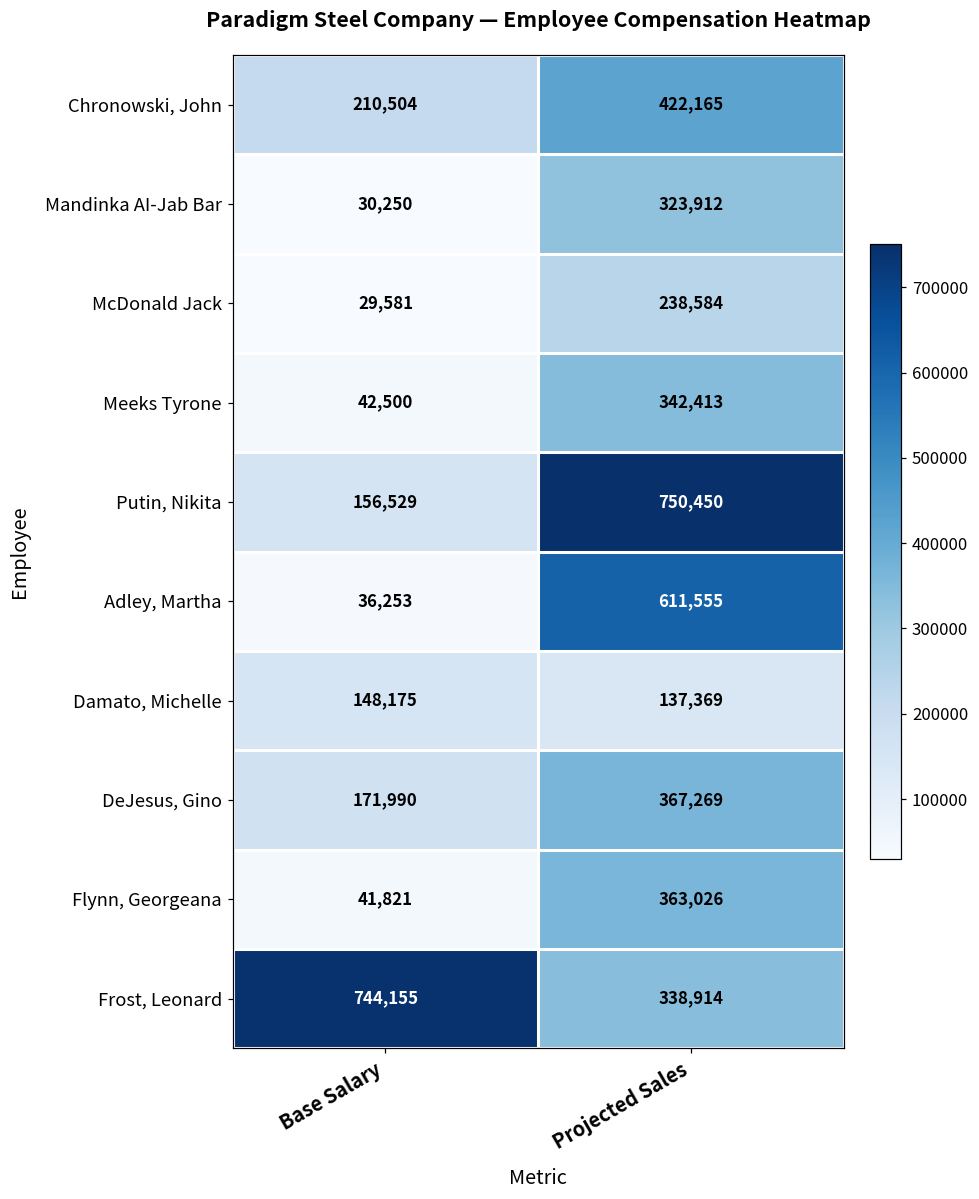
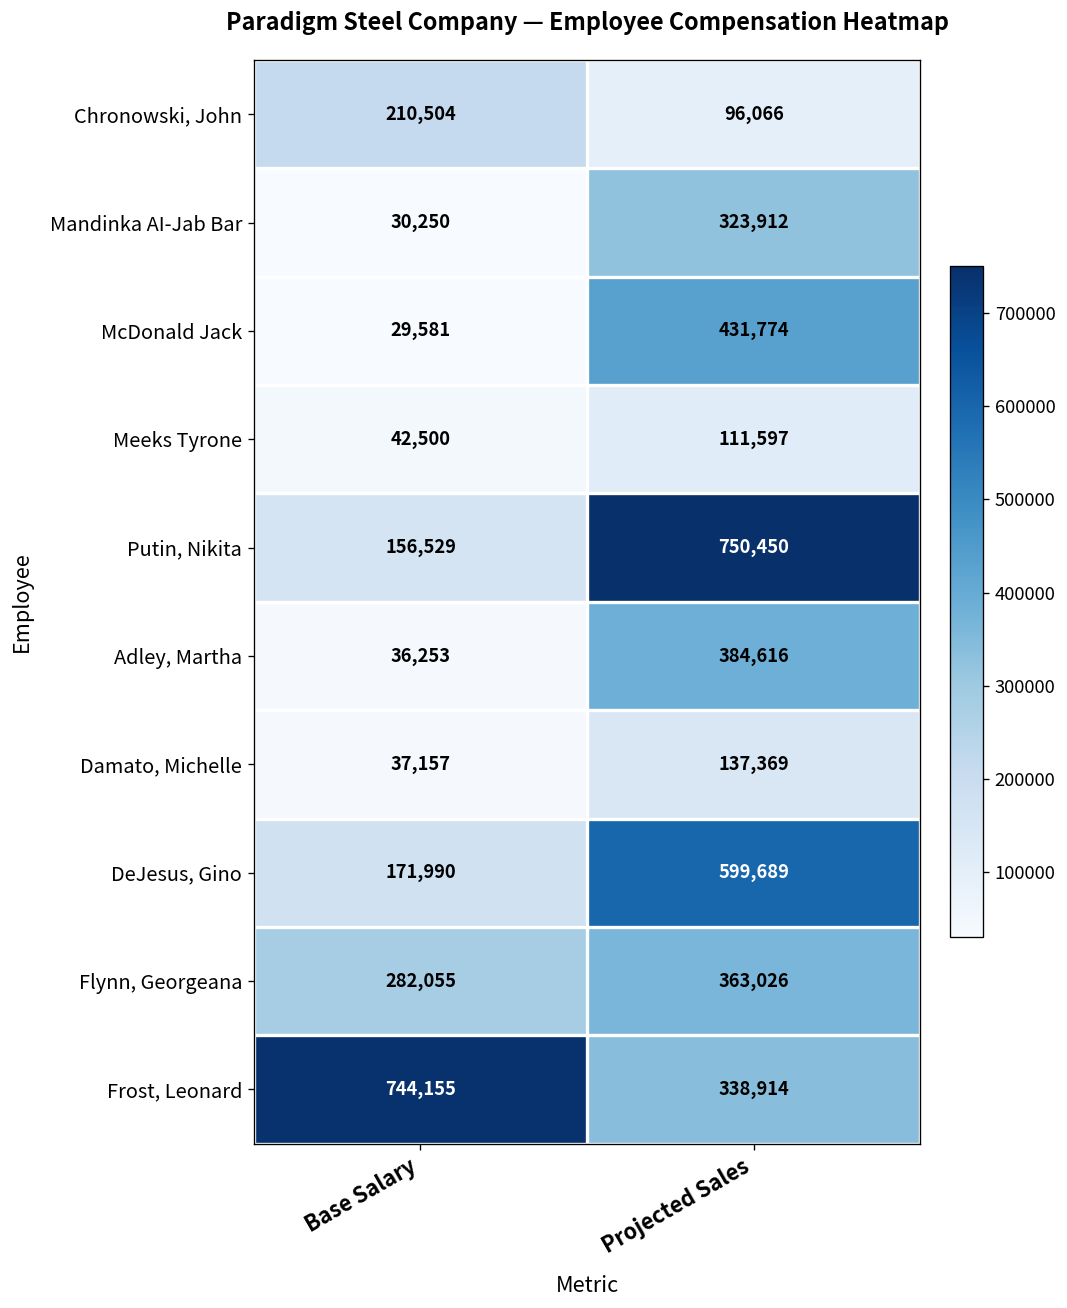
  {
    "Chronowski, John": {
      "Base Salary": "210,504",
-     "Projected Sales": "422,165"
+     "Projected Sales": "96,066"
    },
    "Mandinka AI-Jab Bar": {
      "Base Salary": "30,250",
      "Projected Sales": "323,912"
    },
    "McDonald Jack": {
      "Base Salary": "29,581",
-     "Projected Sales": "238,584"
+     "Projected Sales": "431,774"
    },
    "Meeks Tyrone": {
      "Base Salary": "42,500",
-     "Projected Sales": "342,413"
+     "Projected Sales": "111,597"
    },
    "Putin, Nikita": {
      "Base Salary": "156,529",
      "Projected Sales": "750,450"
    },
    "Adley, Martha": {
      "Base Salary": "36,253",
-     "Projected Sales": "611,555"
+     "Projected Sales": "384,616"
    },
    "Damato, Michelle": {
-     "Base Salary": "148,175",
+     "Base Salary": "37,157",
      "Projected Sales": "137,369"
    },
    "DeJesus, Gino": {
      "Base Salary": "171,990",
-     "Projected Sales": "367,269"
+     "Projected Sales": "599,689"
    },
    "Flynn, Georgeana": {
-     "Base Salary": "41,821",
+     "Base Salary": "282,055",
      "Projected Sales": "363,026"
    },
    "Frost, Leonard": {
      "Base Salary": "744,155",
      "Projected Sales": "338,914"
    }
  }
